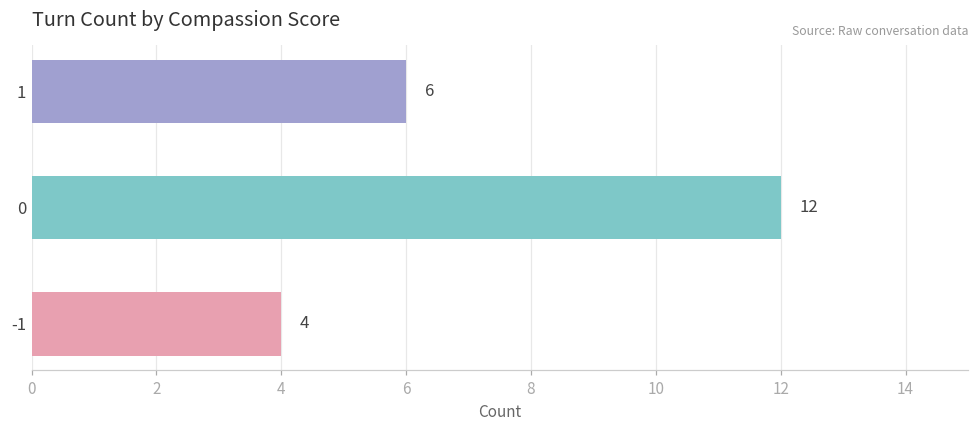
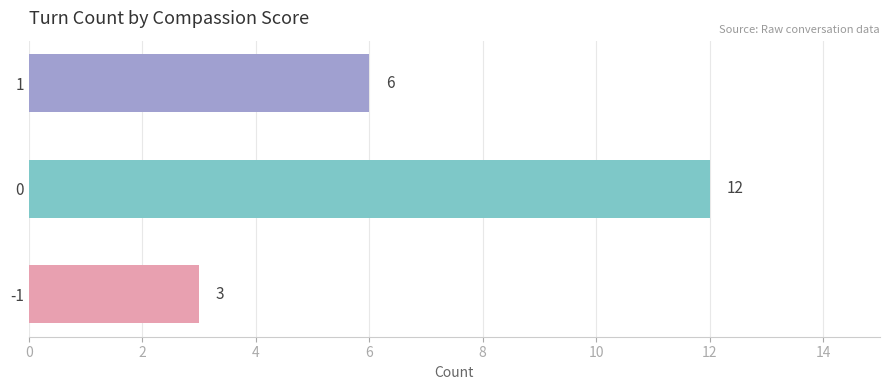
  {
    "1": 6,
    "0": 12,
-   "-1": 4
+   "-1": 3
  }
